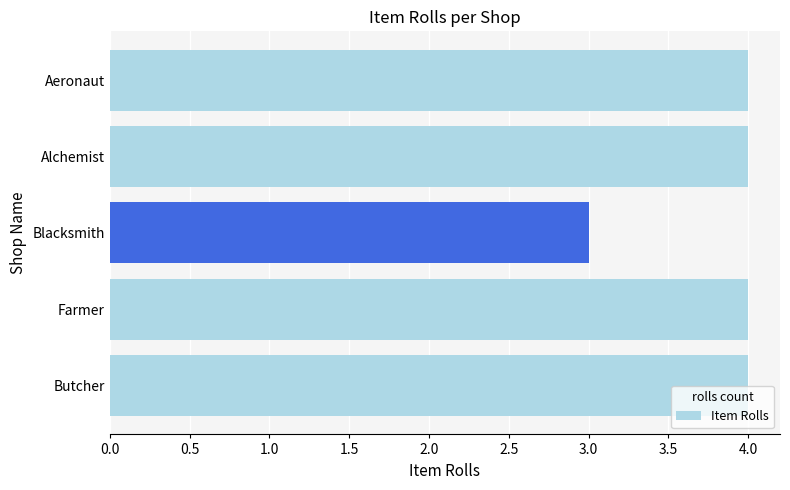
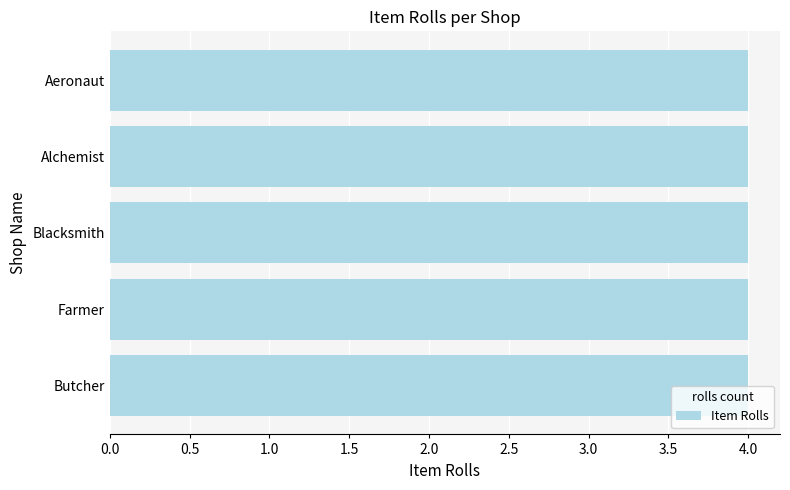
  {
    "Aeronaut": 4,
    "Alchemist": 4,
-   "Blacksmith": 3,
+   "Blacksmith": 4,
    "Farmer": 4,
    "Butcher": 4
  }
